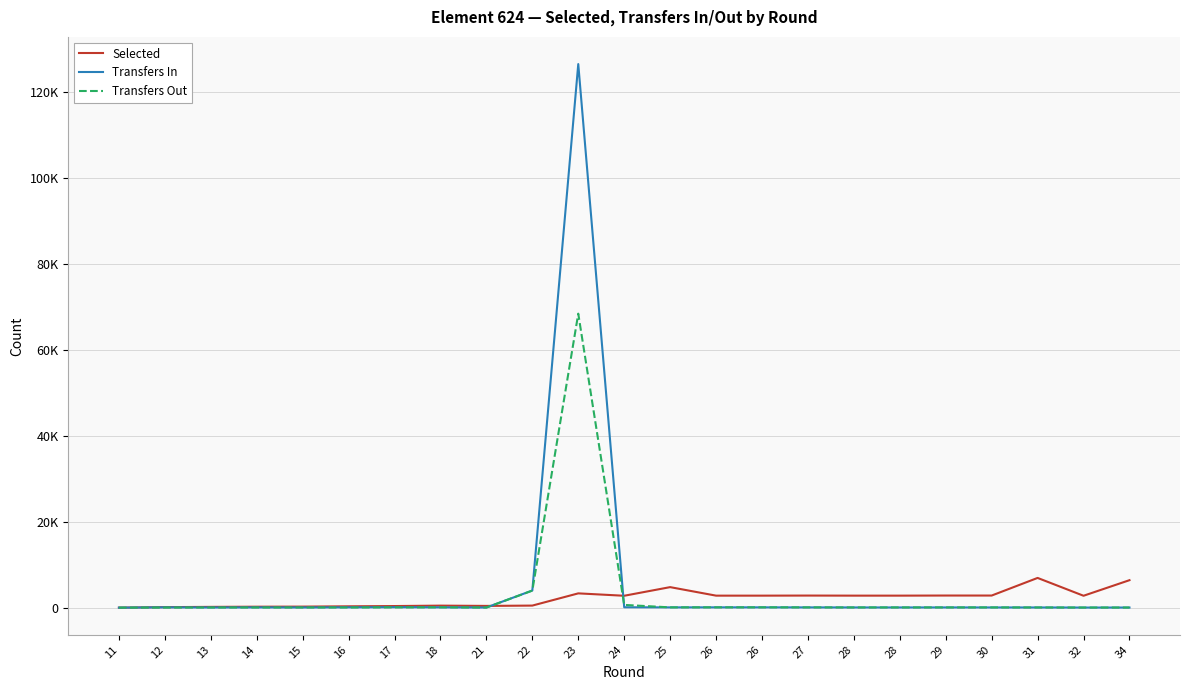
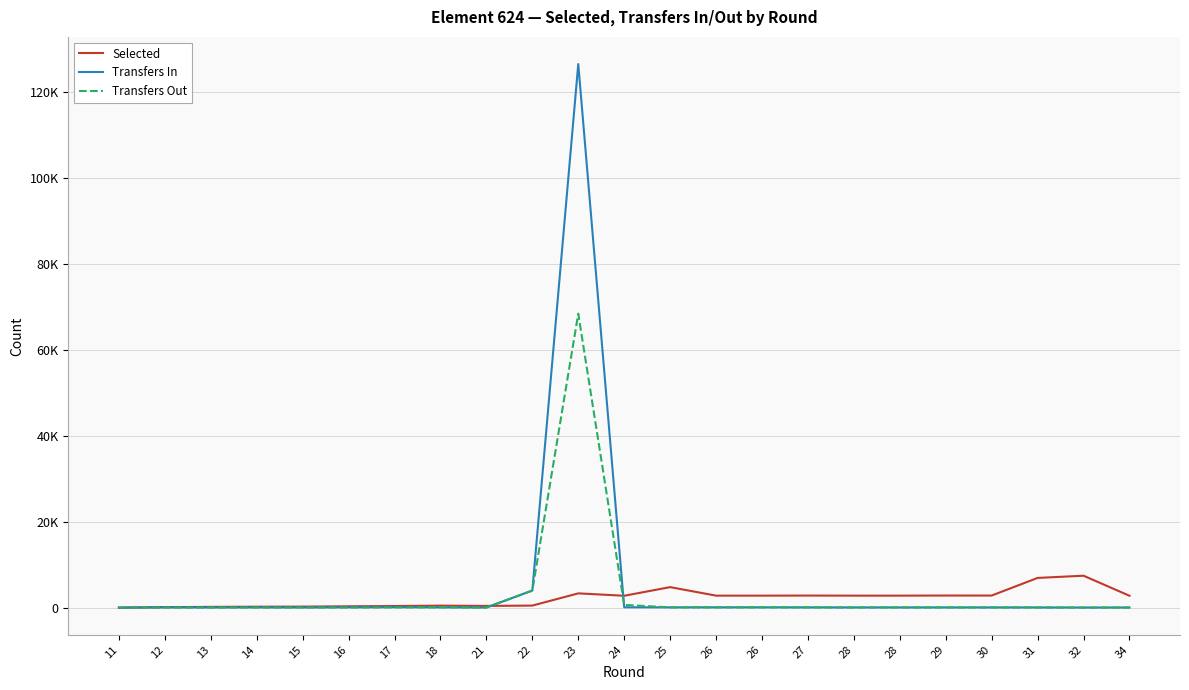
  {
    "Selected": {
      "22": 0,
      "23": 3000,
      "24": 3000,
      "25": 5000,
      "27": 3000,
      "29": 3000,
      "30": 3000,
      "31": 7000,
-     "32": 3000,
-     "34": 6000
+     "32": 7000,
+     "34": 3000
    },
    "Transfers In": {
      "23": 126000
    },
    "Transfers Out": {
      "23": 68000
    }
  }
